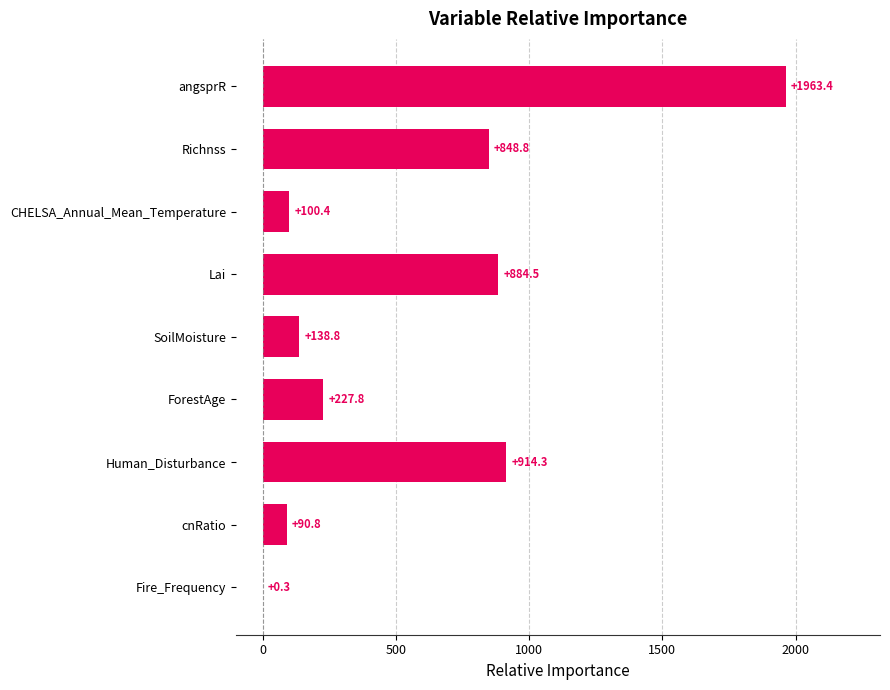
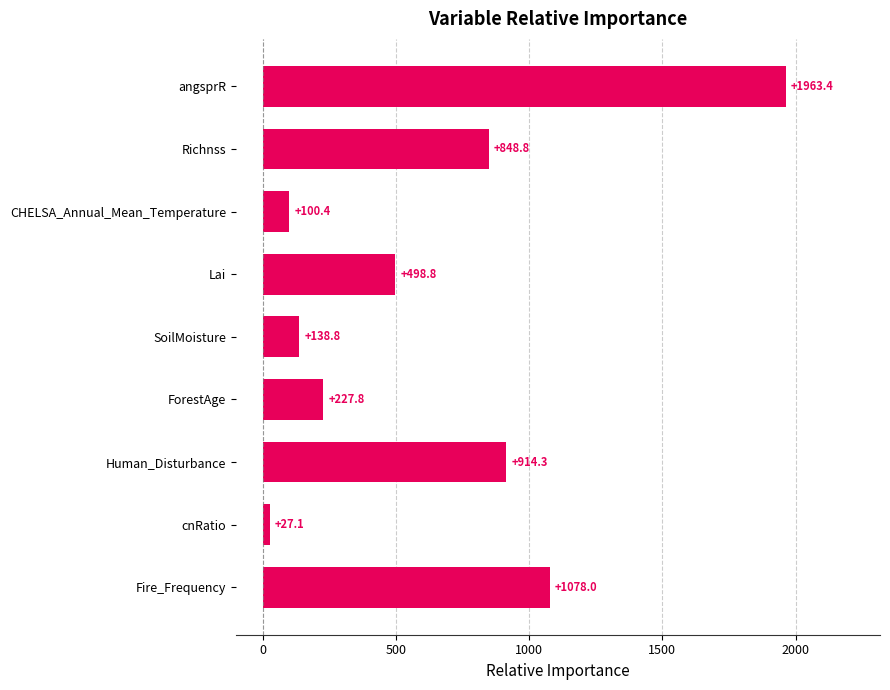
  {
    "angsprR": "+1963.4",
    "Richnss": "+848.8",
    "CHELSA_Annual_Mean_Temperature": "+100.4",
-   "Lai": "+884.5",
+   "Lai": "+498.8",
    "SoilMoisture": "+138.8",
    "ForestAge": "+227.8",
    "Human_Disturbance": "+914.3",
-   "cnRatio": "+90.8",
-   "Fire_Frequency": "+0.3"
+   "cnRatio": "+27.1",
+   "Fire_Frequency": "+1078.0"
  }
